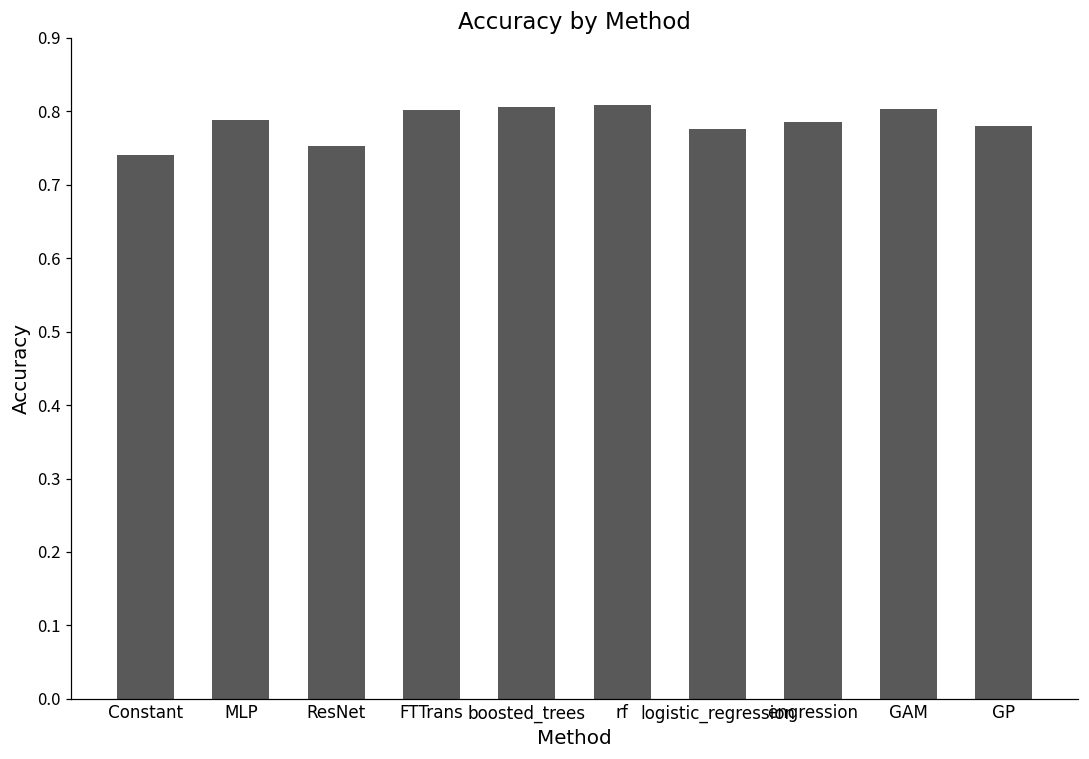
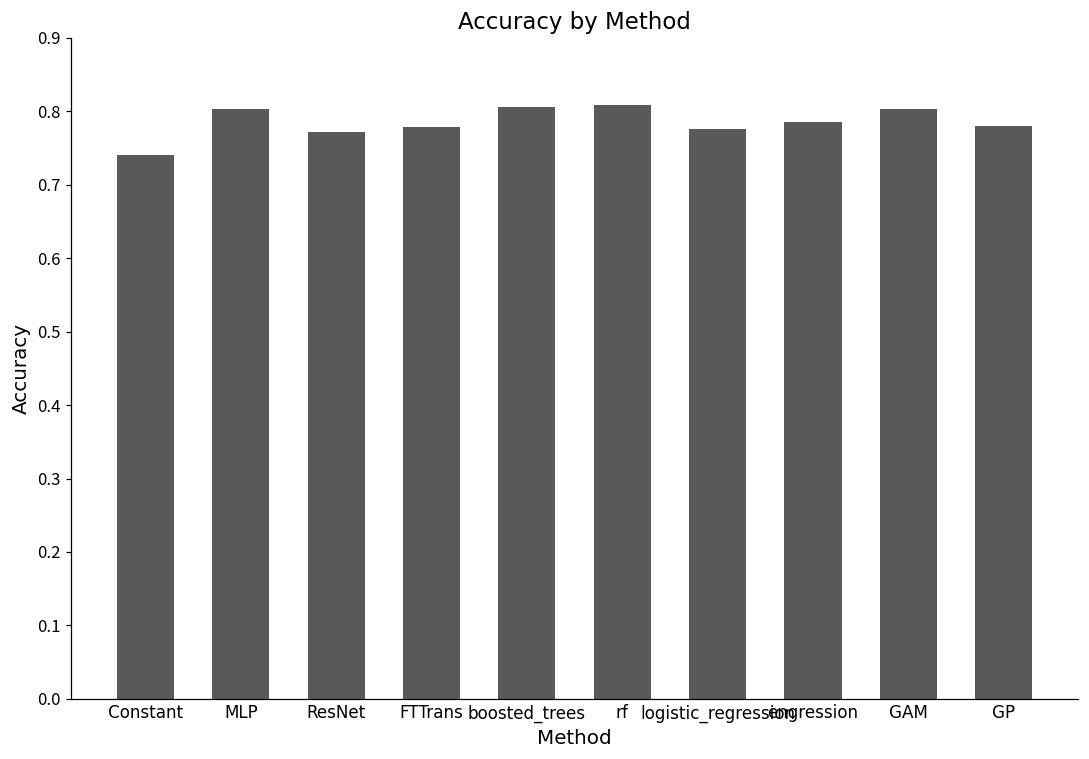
  {
    "Constant": 0.74,
-   "MLP": 0.79,
-   "ResNet": 0.75,
-   "FTTrans": 0.80,
+   "MLP": 0.80,
+   "ResNet": 0.77,
+   "FTTrans": 0.78,
    "boosted_trees": 0.81,
    "rf": 0.81,
    "GAM": 0.80,
    "GP": 0.78
  }
